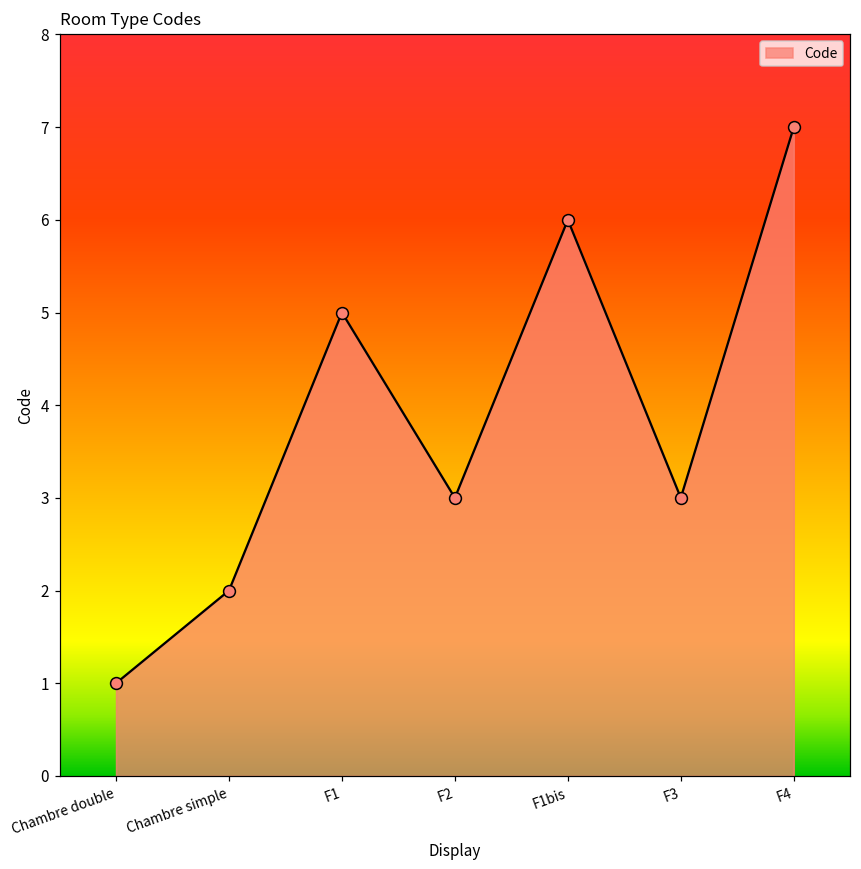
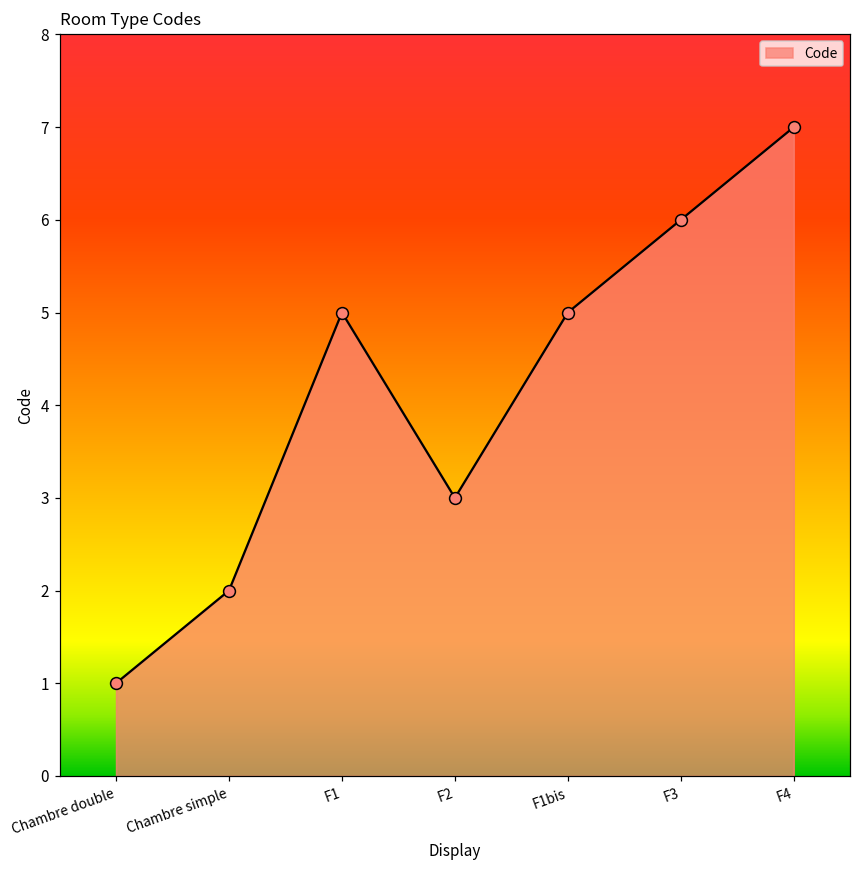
  {
    "Chambre double": 1,
    "Chambre simple": 2,
    "F1": 5,
    "F2": 3,
-   "F1bis": 6,
-   "F3": 3,
+   "F1bis": 5,
+   "F3": 6,
    "F4": 7
  }
